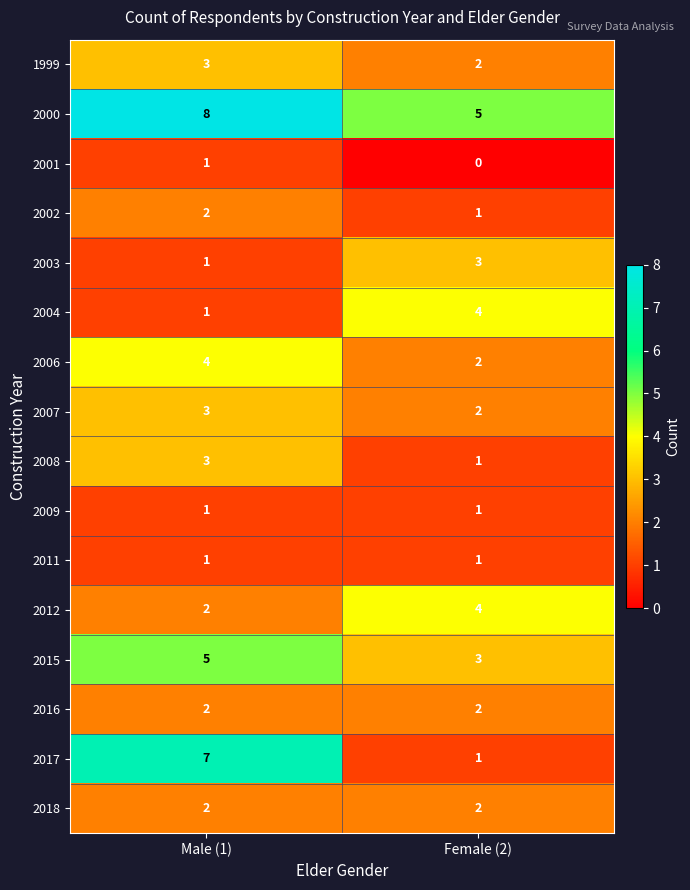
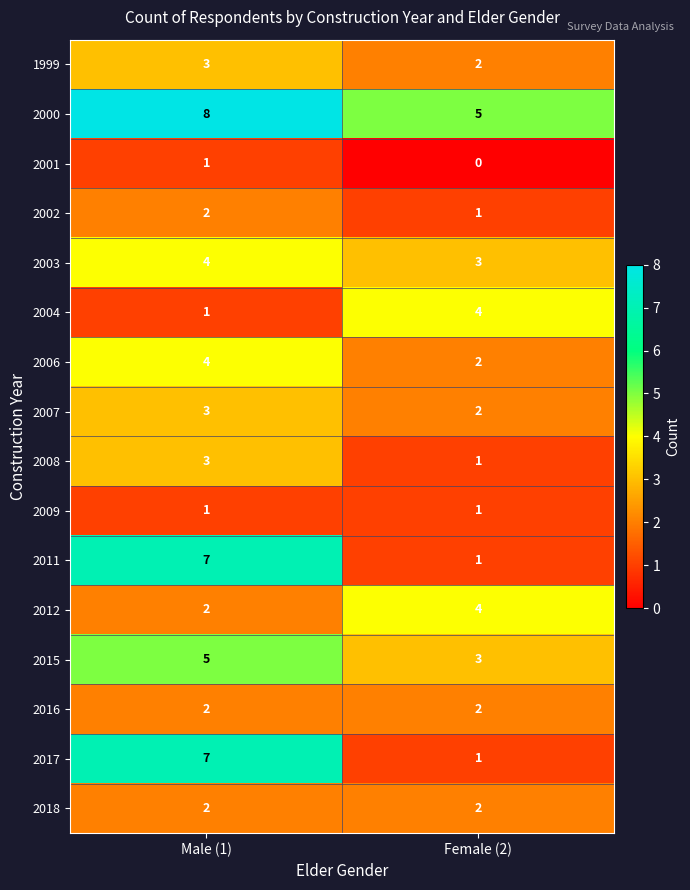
  {
    "1999": {
      "Male (1)": 3,
      "Female (2)": 2
    },
    "2000": {
      "Male (1)": 8,
      "Female (2)": 5
    },
    "2001": {
      "Male (1)": 1,
      "Female (2)": 0
    },
    "2002": {
      "Male (1)": 2,
      "Female (2)": 1
    },
    "2003": {
-     "Male (1)": 1,
+     "Male (1)": 4,
      "Female (2)": 3
    },
    "2004": {
      "Male (1)": 1,
      "Female (2)": 4
    },
    "2006": {
      "Male (1)": 4,
      "Female (2)": 2
    },
    "2007": {
      "Male (1)": 3,
      "Female (2)": 2
    },
    "2008": {
      "Male (1)": 3,
      "Female (2)": 1
    },
    "2009": {
      "Male (1)": 1,
      "Female (2)": 1
    },
    "2011": {
-     "Male (1)": 1,
+     "Male (1)": 7,
      "Female (2)": 1
    },
    "2012": {
      "Male (1)": 2,
      "Female (2)": 4
    },
    "2015": {
      "Male (1)": 5,
      "Female (2)": 3
    },
    "2016": {
      "Male (1)": 2,
      "Female (2)": 2
    },
    "2017": {
      "Male (1)": 7,
      "Female (2)": 1
    },
    "2018": {
      "Male (1)": 2,
      "Female (2)": 2
    }
  }
